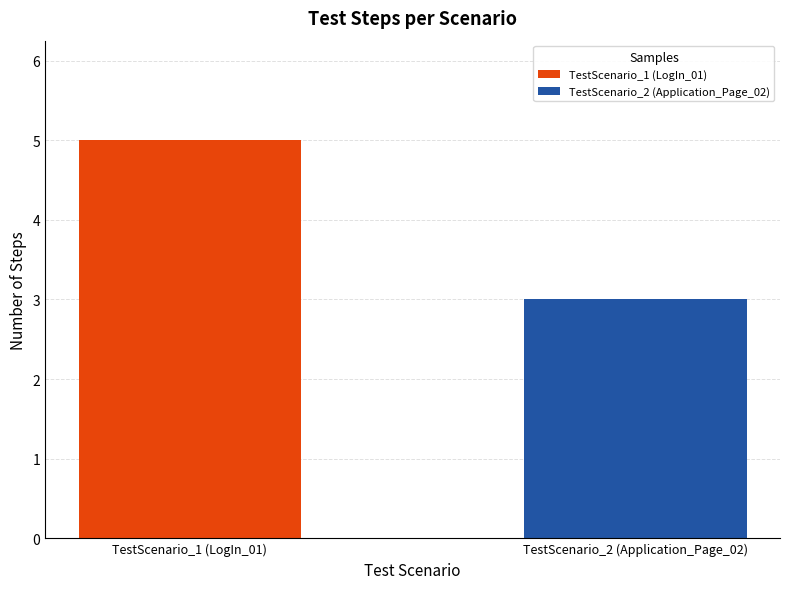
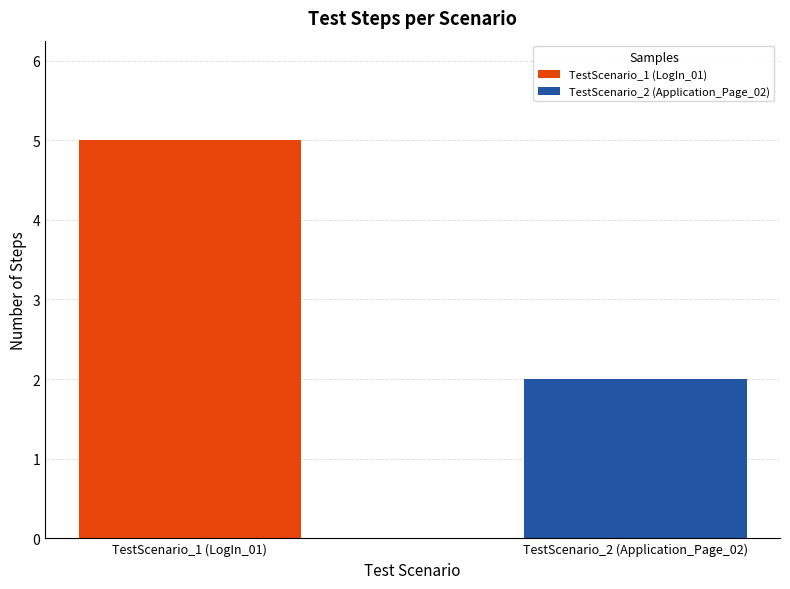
  {
    "TestScenario_1 (LogIn_01)": 5,
-   "TestScenario_2 (Application_Page_02)": 3
+   "TestScenario_2 (Application_Page_02)": 2
  }
